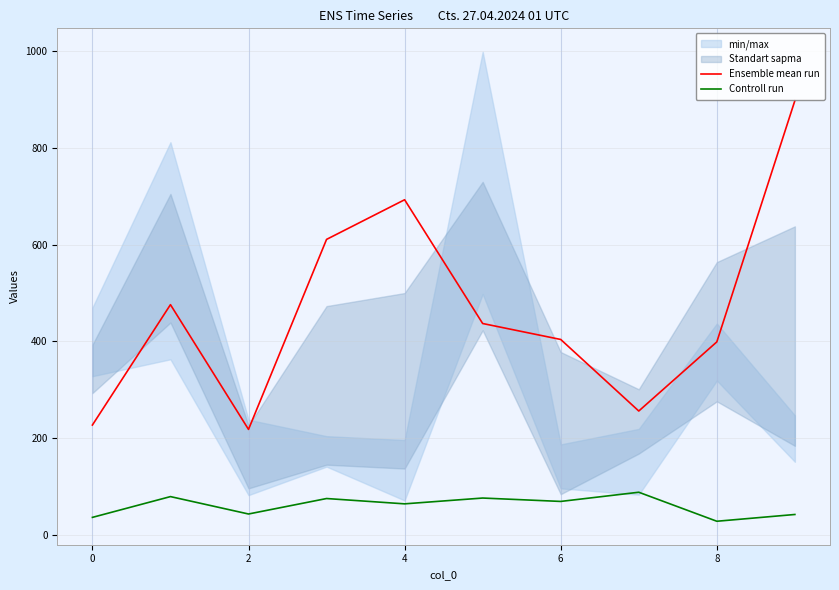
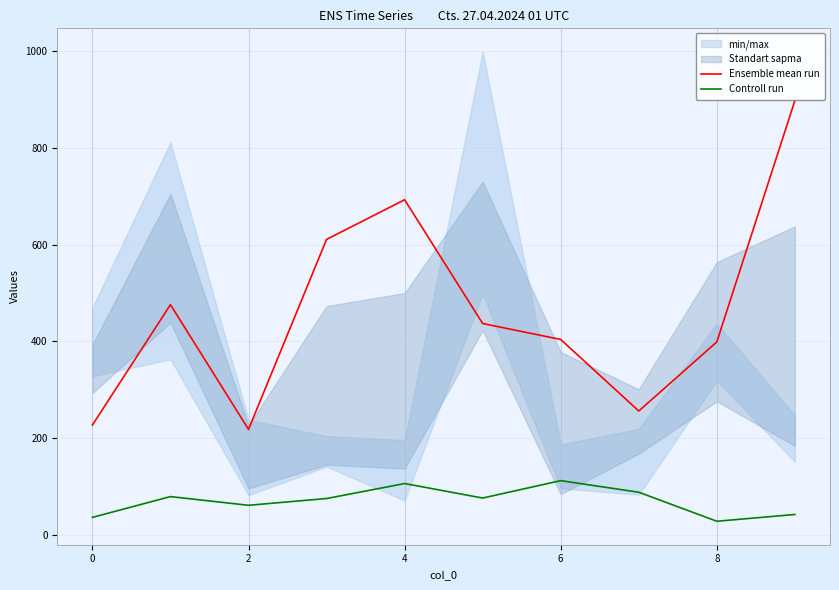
  {
    "Ensemble mean run": {
      "0": 230,
      "2": 220,
      "4": 690,
      "6": 400,
      "8": 400
    },
    "Controll run": {
      "0": 40,
-     "2": 40,
-     "4": 60,
-     "6": 70,
+     "2": 60,
+     "4": 110,
+     "6": 110,
      "8": 30
    }
  }
